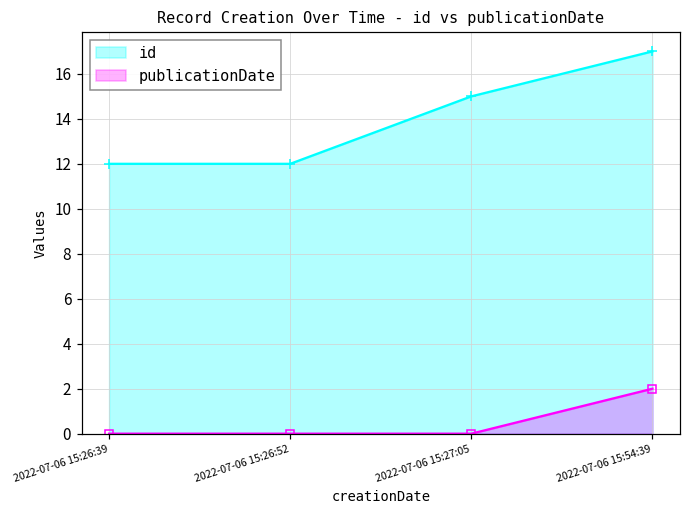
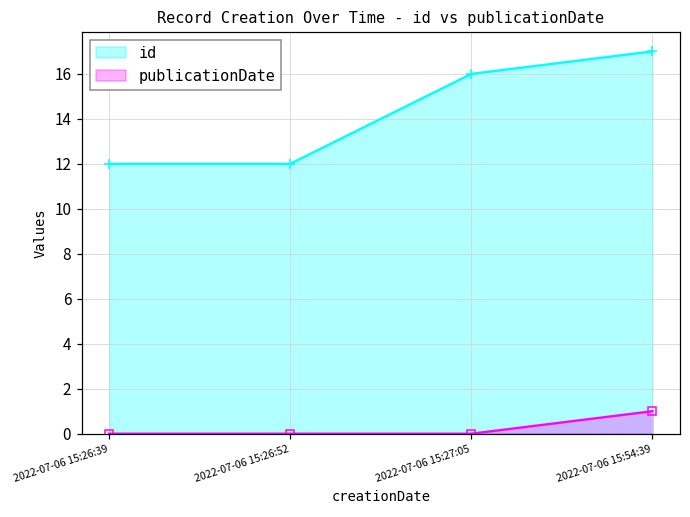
  {
    "id": {
      "2022-07-06 15:26:39": 12,
      "2022-07-06 15:26:52": 12,
-     "2022-07-06 15:27:05": 15,
+     "2022-07-06 15:27:05": 16,
      "2022-07-06 15:54:39": 17
    },
    "publicationDate": {
      "2022-07-06 15:26:39": 0,
      "2022-07-06 15:26:52": 0,
      "2022-07-06 15:27:05": 0,
-     "2022-07-06 15:54:39": 2
+     "2022-07-06 15:54:39": 1
    }
  }
